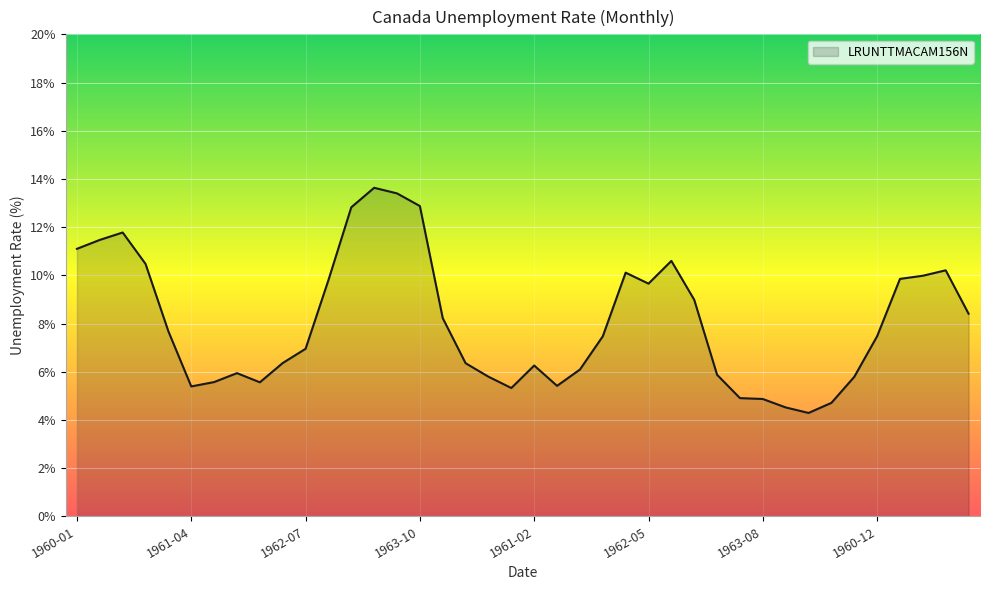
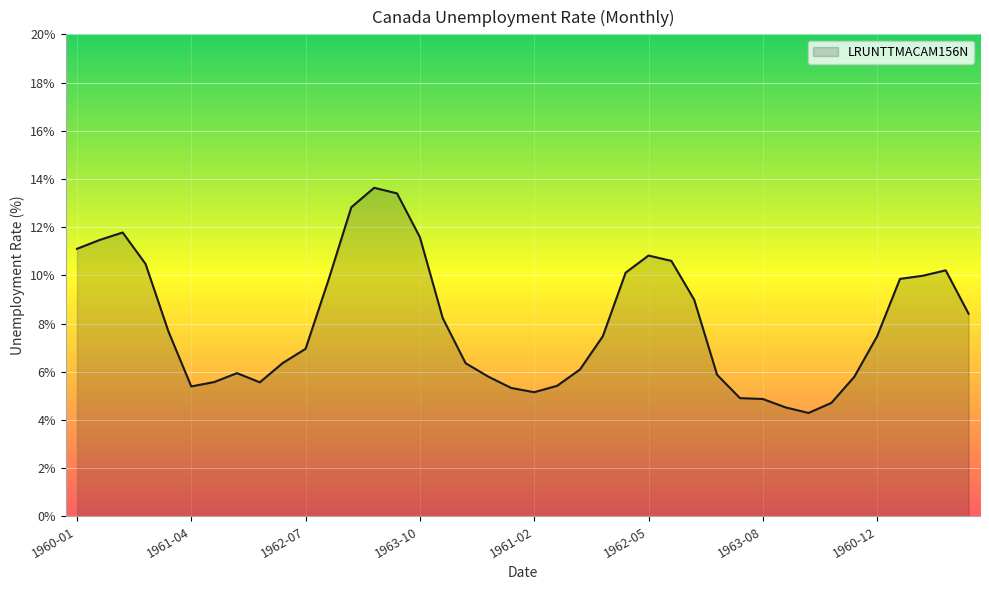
  {
    "1960-01": "11.1%",
    "1961-04": "5.4%",
    "1962-07": "7.0%",
-   "1963-10": "12.9%",
-   "1961-02": "6.3%",
-   "1962-05": "9.7%",
+   "1963-10": "11.6%",
+   "1961-02": "5.2%",
+   "1962-05": "10.8%",
    "1963-08": "4.9%",
    "1960-12": "7.5%"
  }
